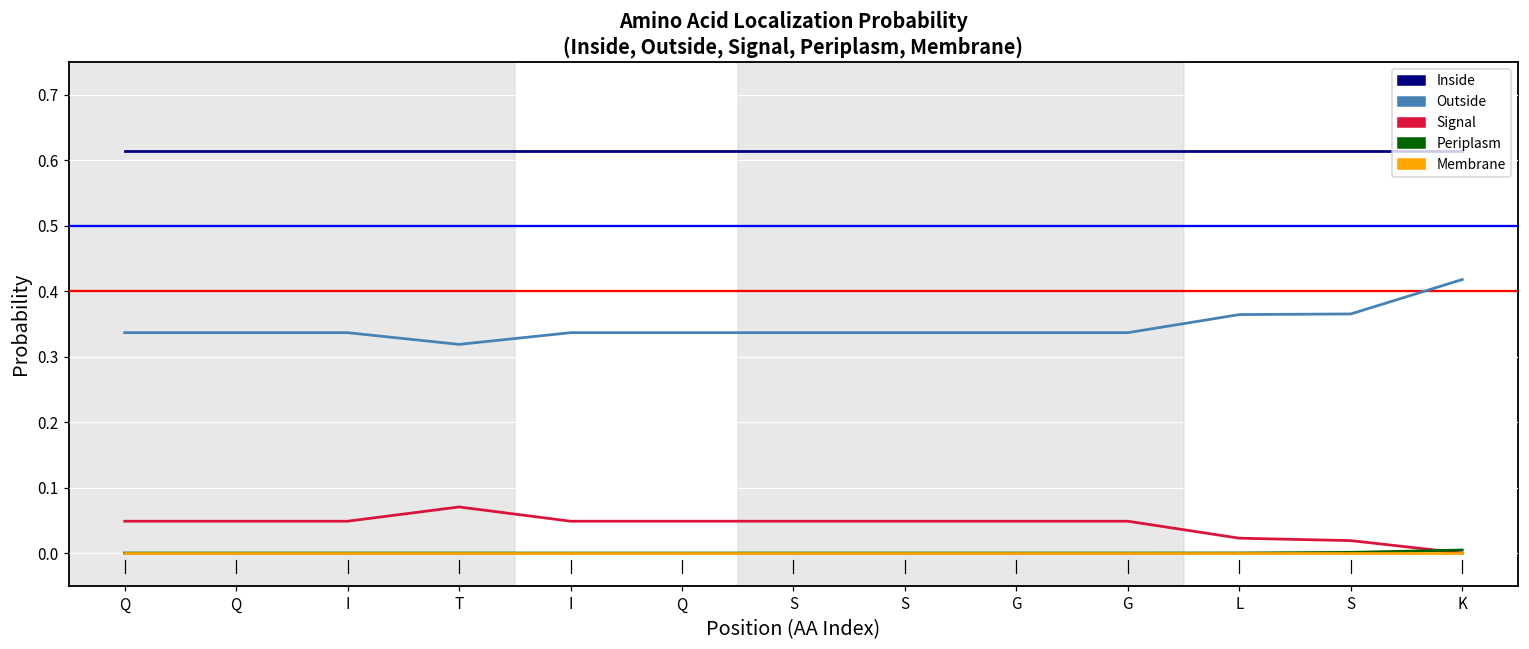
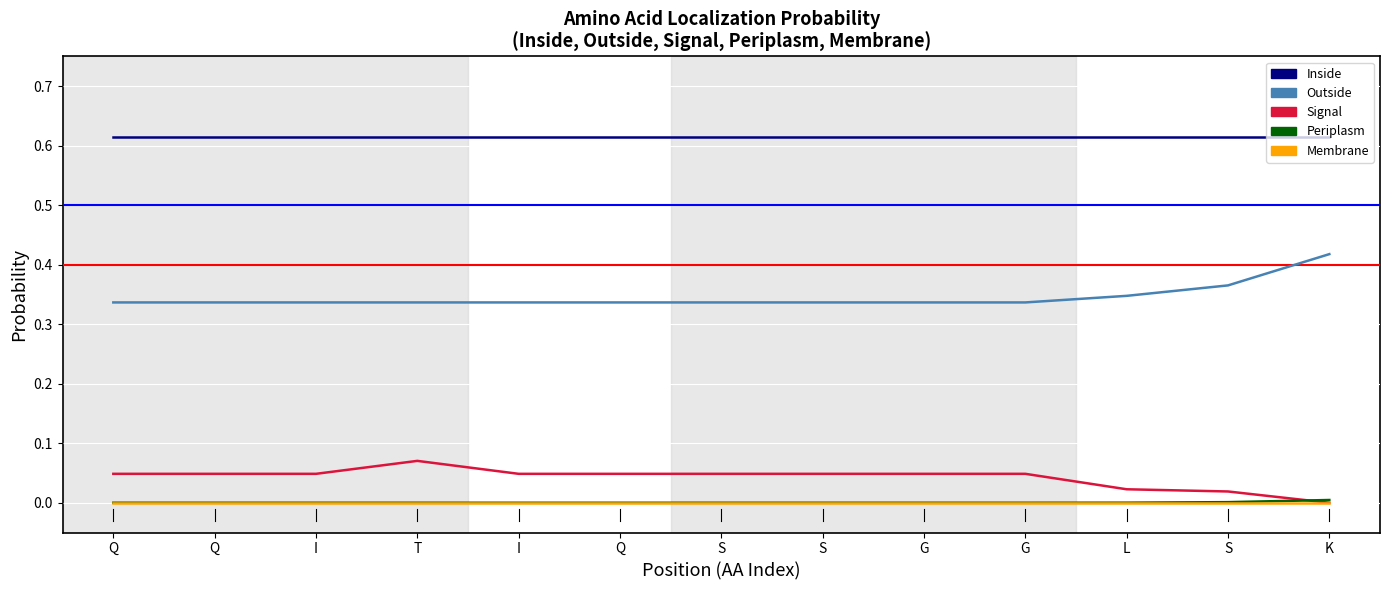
  {
    "Inside": {
      "T": 0.61,
      "L": 0.61
    },
    "Outside": {
-     "T": 0.32,
-     "L": 0.36,
+     "T": 0.34,
+     "L": 0.35,
      "K": 0.42
    },
    "Signal": {
      "T": 0.07,
      "L": 0.02
    },
    "Periplasm": {
      "K": 0.00
    }
  }
